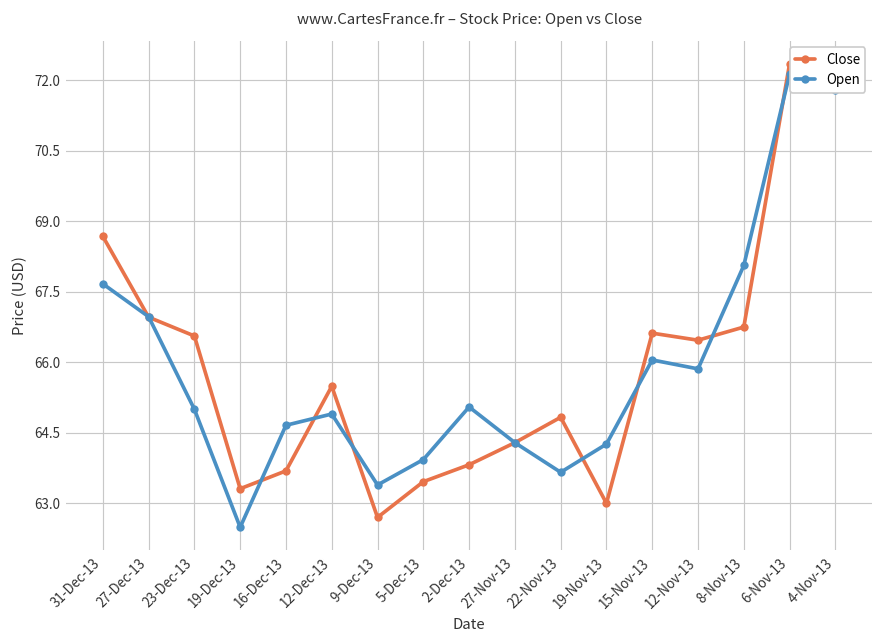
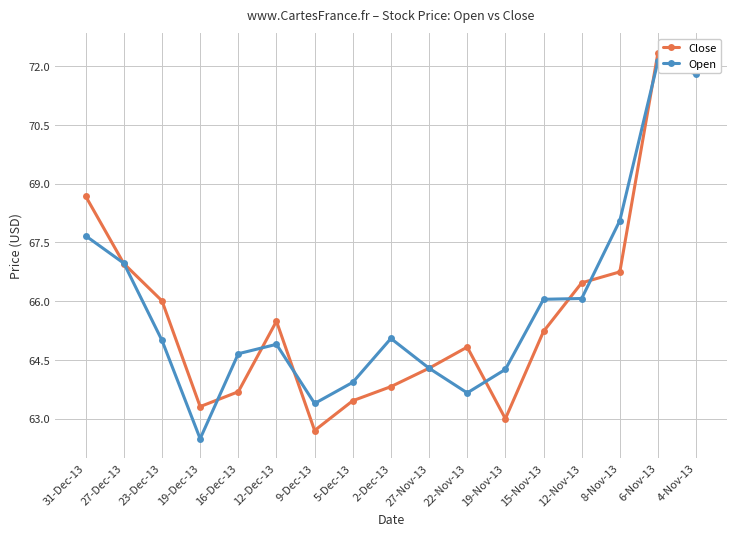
  {
    "Close": {
      "31-Dec-13": 68.7,
-     "23-Dec-13": 66.6,
+     "23-Dec-13": 66.0,
      "19-Dec-13": 63.3,
      "16-Dec-13": 63.7,
      "12-Dec-13": 65.5,
      "9-Dec-13": 62.7,
      "5-Dec-13": 63.5,
      "2-Dec-13": 63.8,
      "22-Nov-13": 64.8,
      "19-Nov-13": 63.0,
-     "15-Nov-13": 66.6,
+     "15-Nov-13": 65.2,
      "12-Nov-13": 66.5,
      "8-Nov-13": 66.8,
      "6-Nov-13": 72.4
    },
    "Open": {
      "31-Dec-13": 67.7,
      "23-Dec-13": 65.0,
      "19-Dec-13": 62.5,
      "16-Dec-13": 64.7,
      "12-Dec-13": 64.9,
      "9-Dec-13": 63.4,
      "5-Dec-13": 63.9,
      "2-Dec-13": 65.1,
      "22-Nov-13": 63.7,
      "19-Nov-13": 64.3,
      "15-Nov-13": 66.1,
-     "12-Nov-13": 65.9,
+     "12-Nov-13": 66.1,
      "8-Nov-13": 68.1,
      "6-Nov-13": 72.1,
      "4-Nov-13": 71.8
    }
  }
